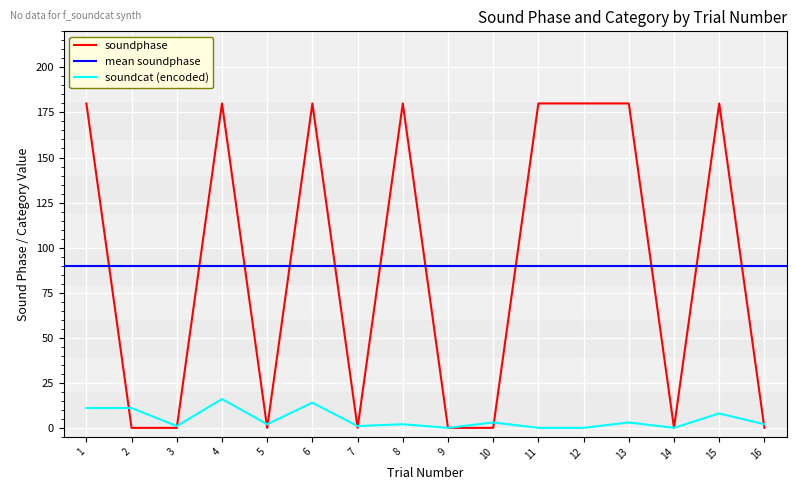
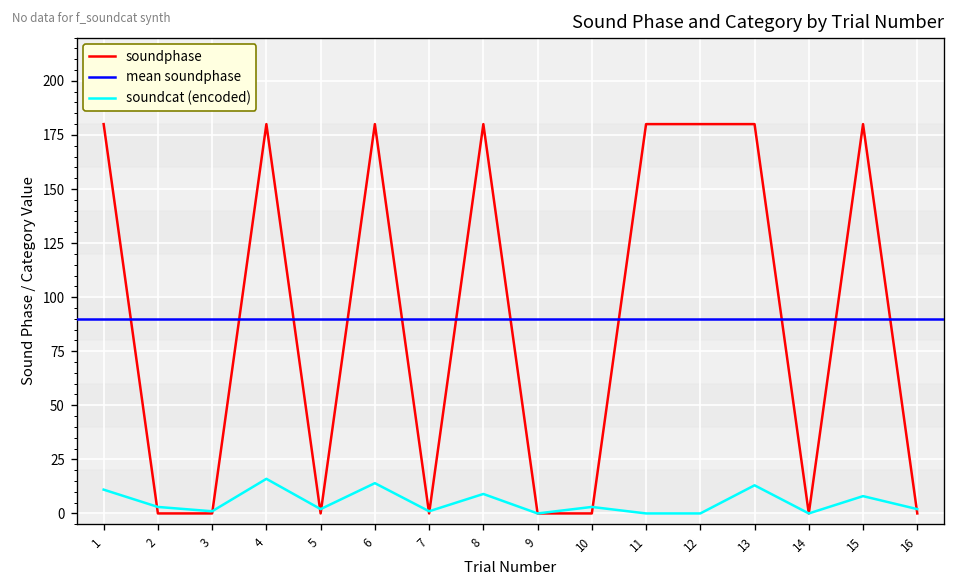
  {
    "soundphase": {
      "1": 180,
      "2": 0,
      "4": 180,
      "5": 0,
      "6": 180,
      "8": 180,
      "10": 0,
      "11": 180,
      "12": 180,
      "13": 180,
      "15": 180,
      "16": 0
    },
    "soundcat (encoded)": {
      "1": 11,
-     "2": 11,
+     "2": 3,
      "4": 16,
      "5": 2,
      "6": 14,
-     "8": 2,
+     "8": 9,
      "10": 3,
      "11": 0,
      "12": 0,
-     "13": 3,
+     "13": 13,
      "15": 8,
      "16": 2
    }
  }
